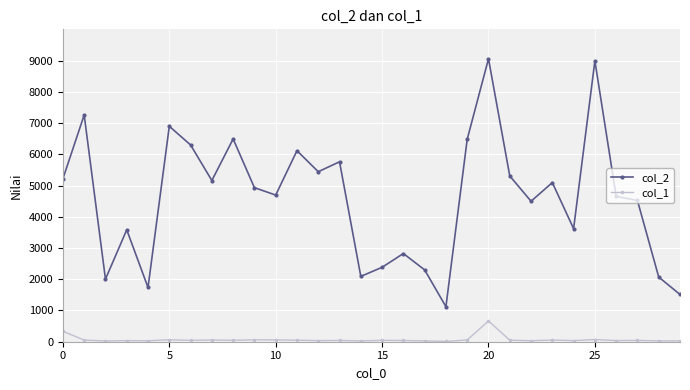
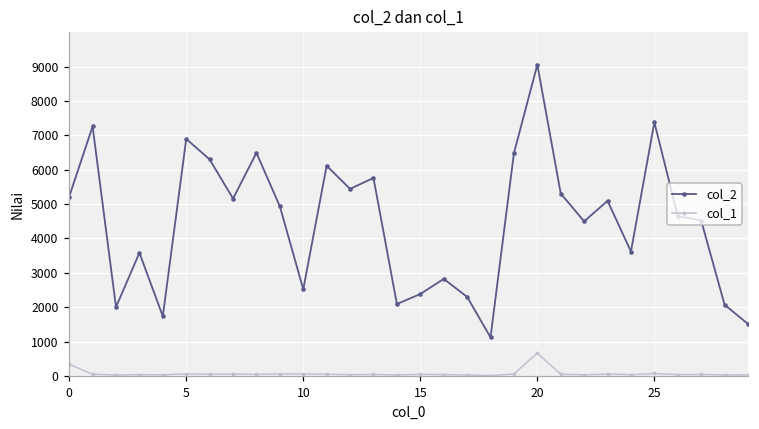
  {
    "col_2": {
      "0": 5200,
      "5": 6900,
-     "10": 4700,
+     "10": 2500,
      "15": 2400,
      "20": 9100,
-     "25": 9000
+     "25": 7400
    },
    "col_1": {
      "0": 300,
      "5": 100,
      "10": 100,
      "15": 0,
      "20": 700,
      "25": 100
    }
  }
